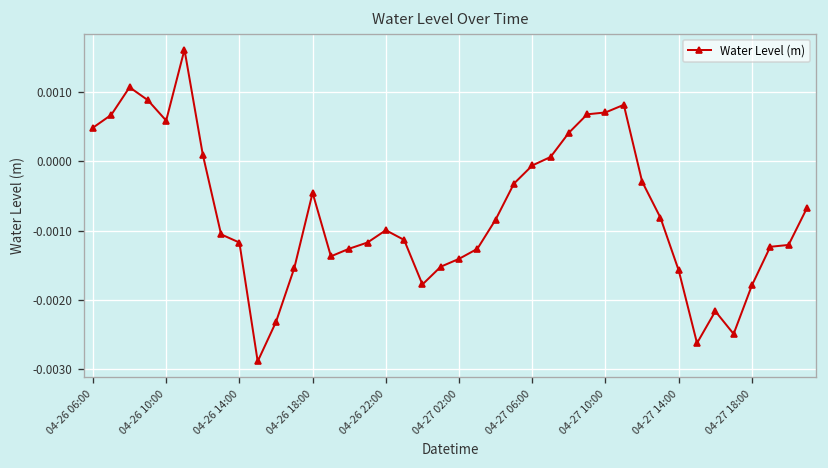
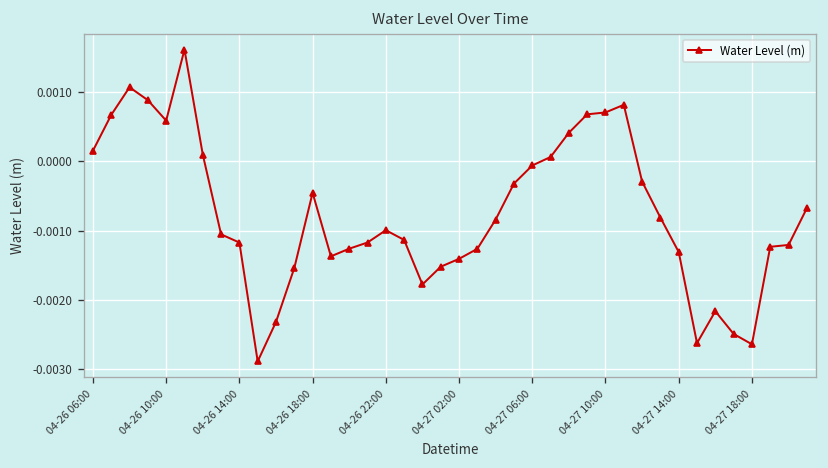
  {
-   "04-26 06:00": 0.0005,
+   "04-26 06:00": 0.0002,
    "04-26 10:00": 0.0006,
    "04-26 14:00": -0.0012,
    "04-26 18:00": -0.0005,
    "04-26 22:00": -0.0010,
    "04-27 02:00": -0.0014,
    "04-27 06:00": -0.0001,
    "04-27 10:00": 0.0007,
-   "04-27 14:00": -0.0016,
-   "04-27 18:00": -0.0018
+   "04-27 14:00": -0.0013,
+   "04-27 18:00": -0.0026
  }
